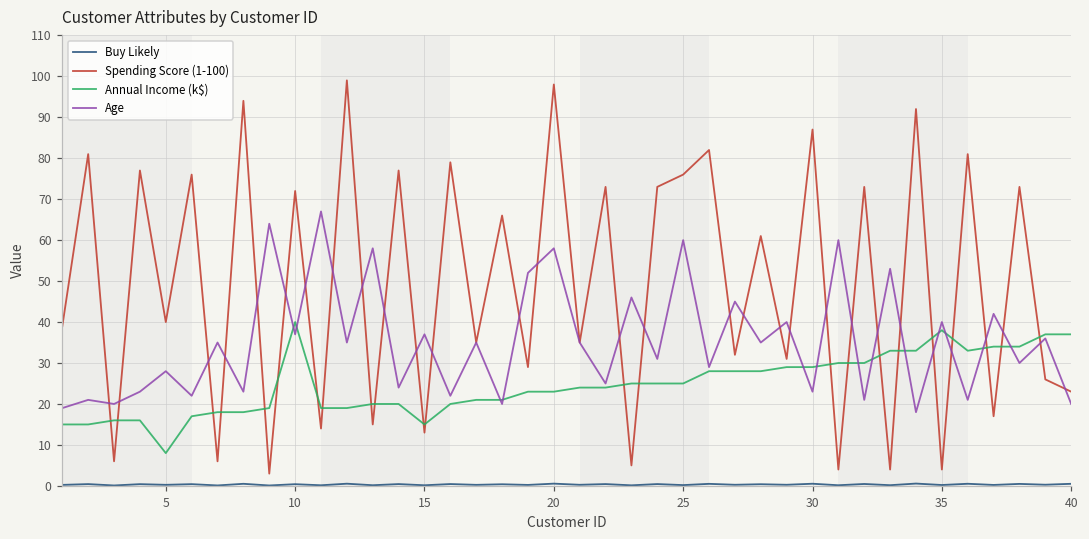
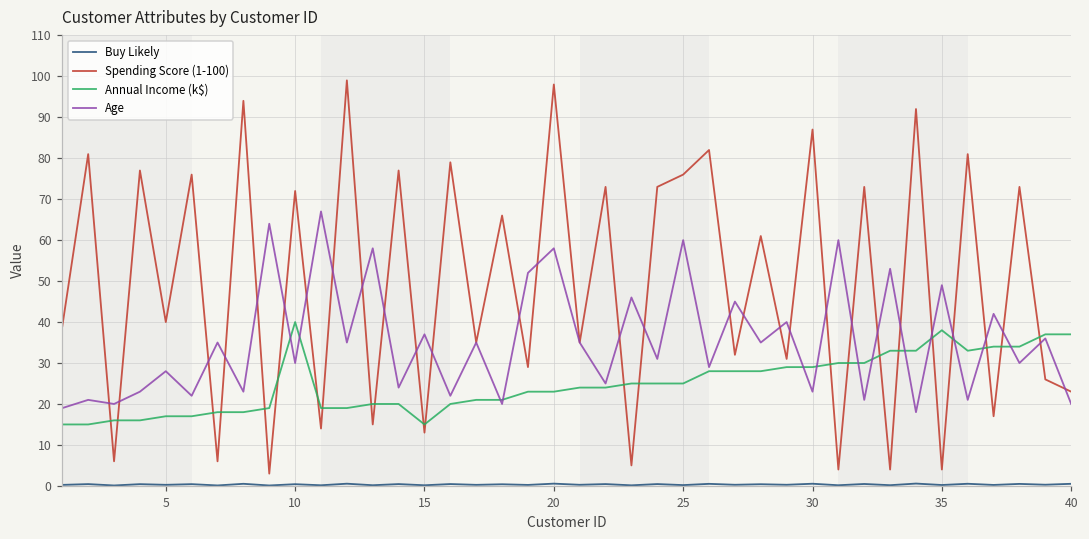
  {
    "Buy Likely": {
      "5": 0,
      "10": 0,
      "15": 0,
      "20": 1,
      "25": 0,
      "30": 1,
      "35": 0,
      "40": 1
    },
    "Spending Score (1-100)": {
      "5": 40,
      "10": 72,
      "15": 13,
      "20": 98,
      "25": 76,
      "30": 87,
      "35": 4,
      "40": 23
    },
    "Annual Income (k$)": {
-     "5": 8,
+     "5": 17,
      "10": 40,
      "15": 15,
      "20": 23,
      "25": 25,
      "30": 29,
      "35": 38,
      "40": 37
    },
    "Age": {
      "5": 28,
-     "10": 37,
+     "10": 30,
      "15": 37,
      "20": 58,
      "25": 60,
      "30": 23,
-     "35": 40,
+     "35": 49,
      "40": 20
    }
  }
